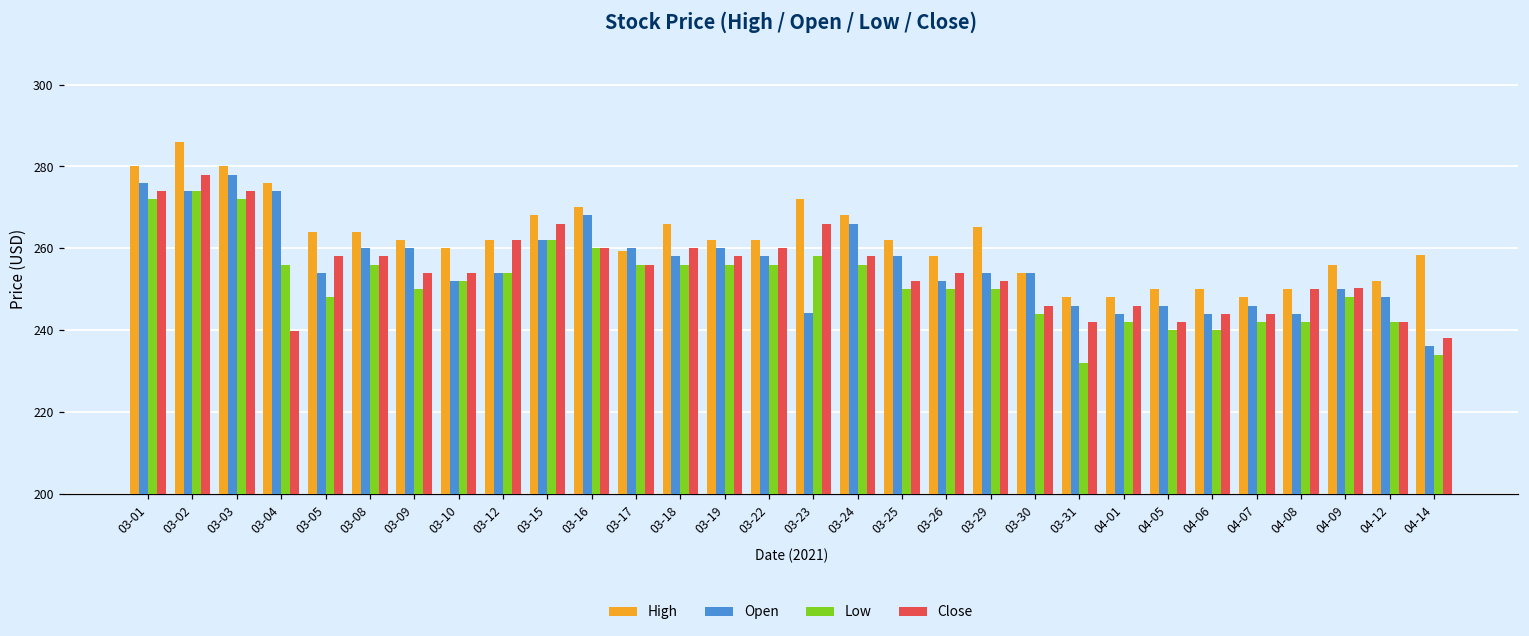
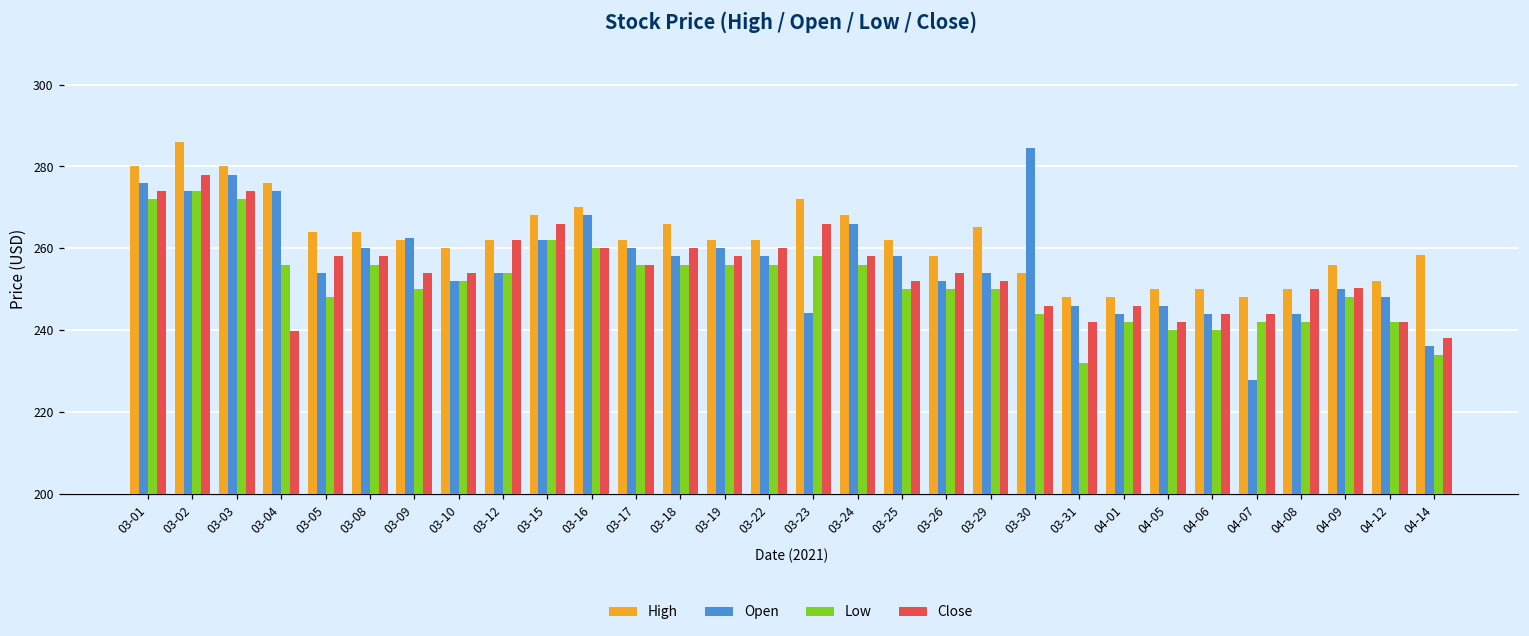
  {
    "High": {
      "03-01": 280,
      "03-02": 286,
      "03-03": 280,
      "03-04": 276,
      "03-05": 264,
      "03-08": 264,
      "03-09": 262,
      "03-10": 260,
      "03-12": 262,
      "03-15": 268,
      "03-16": 270,
-     "03-17": 259,
+     "03-17": 262,
      "03-18": 266,
      "03-19": 262,
      "03-22": 262,
      "03-23": 272,
      "03-24": 268,
      "03-25": 262,
      "03-26": 258,
      "03-29": 265,
      "03-30": 254,
      "03-31": 248,
      "04-01": 248,
      "04-05": 250,
      "04-06": 250,
      "04-07": 248,
      "04-08": 250,
      "04-09": 256,
      "04-12": 252,
      "04-14": 258
    },
    "Open": {
      "03-01": 276,
      "03-02": 274,
      "03-03": 278,
      "03-04": 274,
      "03-05": 254,
      "03-08": 260,
-     "03-09": 260,
+     "03-09": 262,
      "03-10": 252,
      "03-12": 254,
      "03-15": 262,
      "03-16": 268,
      "03-17": 260,
      "03-18": 258,
      "03-19": 260,
      "03-22": 258,
      "03-23": 244,
      "03-24": 266,
      "03-25": 258,
      "03-26": 252,
      "03-29": 254,
-     "03-30": 254,
+     "03-30": 285,
      "03-31": 246,
      "04-01": 244,
      "04-05": 246,
      "04-06": 244,
-     "04-07": 246,
+     "04-07": 228,
      "04-08": 244,
      "04-09": 250,
      "04-12": 248,
      "04-14": 236
    },
    "Low": {
      "03-01": 272,
      "03-02": 274,
      "03-03": 272,
      "03-04": 256,
      "03-05": 248,
      "03-08": 256,
      "03-09": 250,
      "03-10": 252,
      "03-12": 254,
      "03-15": 262,
      "03-16": 260,
      "03-17": 256,
      "03-18": 256,
      "03-19": 256,
      "03-22": 256,
      "03-23": 258,
      "03-24": 256,
      "03-25": 250,
      "03-26": 250,
      "03-29": 250,
      "03-30": 244,
      "03-31": 232,
      "04-01": 242,
      "04-05": 240,
      "04-06": 240,
      "04-07": 242,
      "04-08": 242,
      "04-09": 248,
      "04-12": 242,
      "04-14": 234
    },
    "Close": {
      "03-01": 274,
      "03-02": 278,
      "03-03": 274,
      "03-04": 240,
      "03-05": 258,
      "03-08": 258,
      "03-09": 254,
      "03-10": 254,
      "03-12": 262,
      "03-15": 266,
      "03-16": 260,
      "03-17": 256,
      "03-18": 260,
      "03-19": 258,
      "03-22": 260,
      "03-23": 266,
      "03-24": 258,
      "03-25": 252,
      "03-26": 254,
      "03-29": 252,
      "03-30": 246,
      "03-31": 242,
      "04-01": 246,
      "04-05": 242,
      "04-06": 244,
      "04-07": 244,
      "04-08": 250,
      "04-09": 250,
      "04-12": 242,
      "04-14": 238
    }
  }
